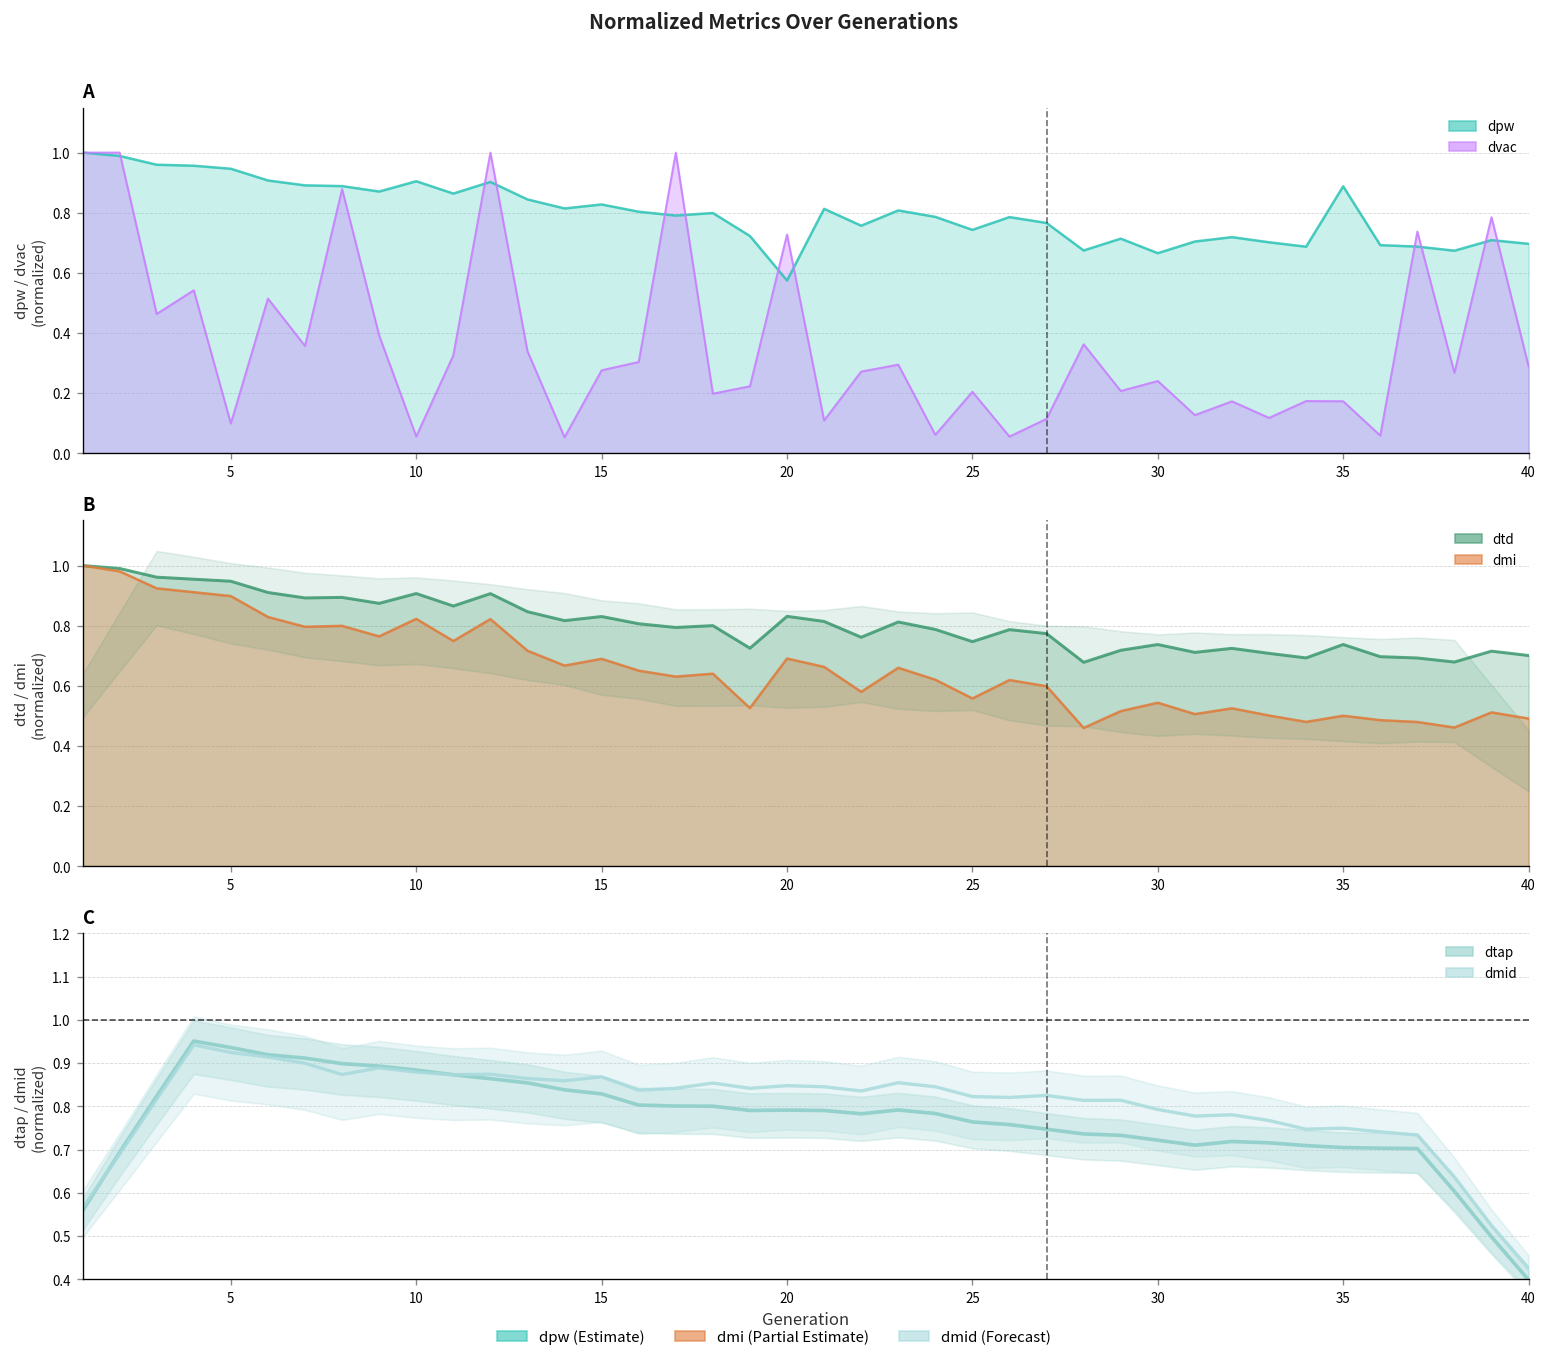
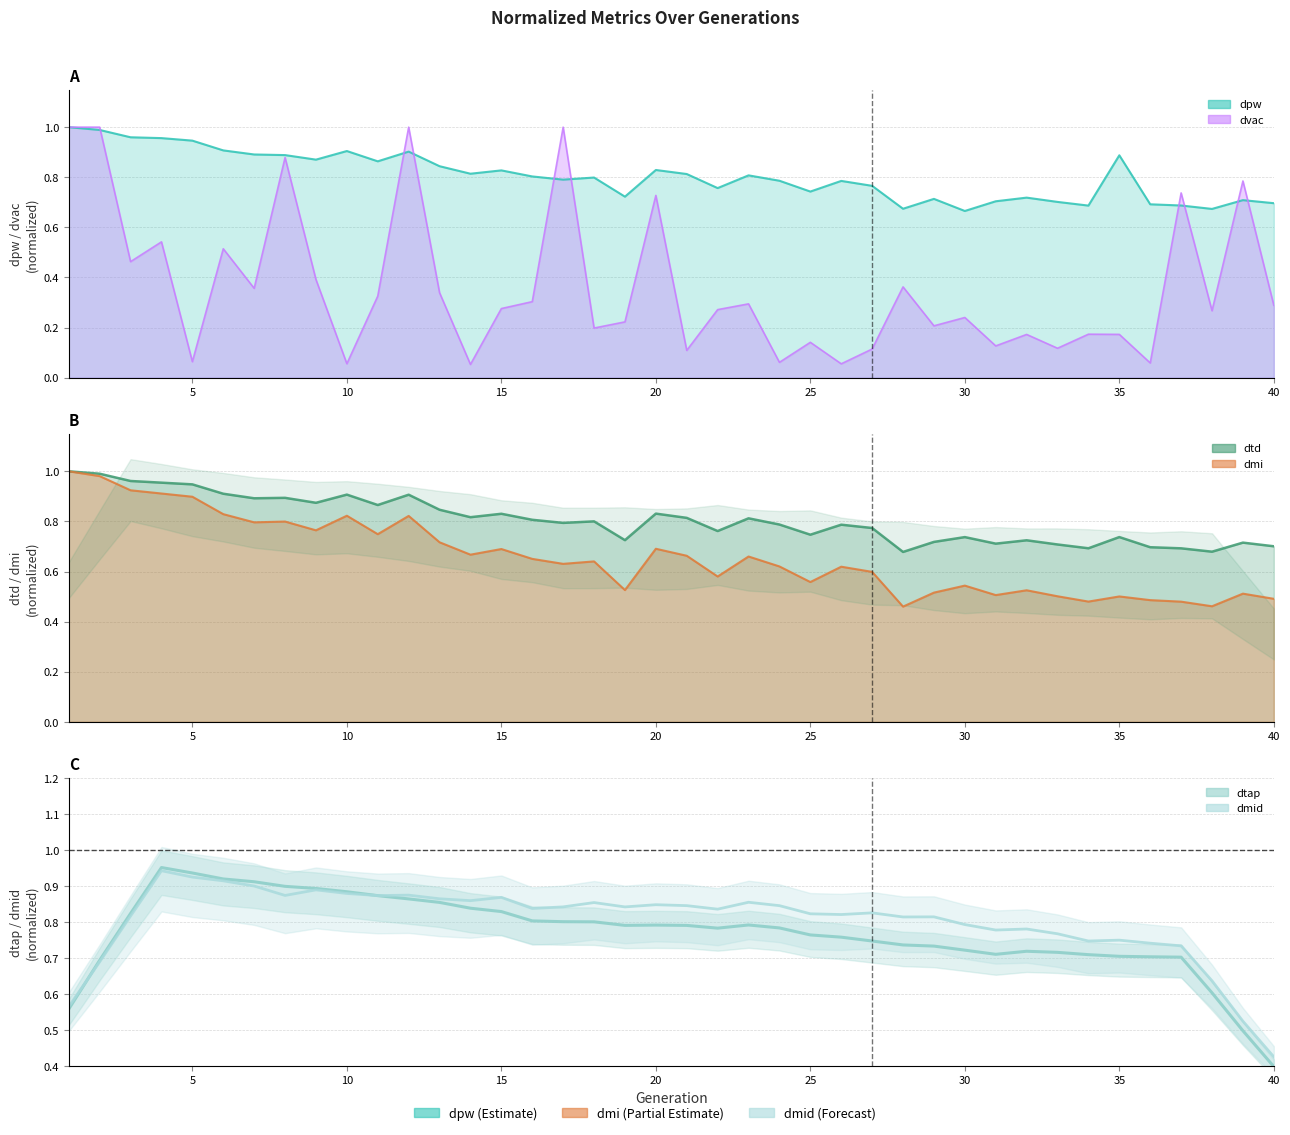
  {
    "A": {
      "dpw": {
        "5": 0.95,
        "10": 0.90,
        "15": 0.83,
-       "20": 0.57,
+       "20": 0.83,
        "25": 0.74,
        "30": 0.67,
        "35": 0.89,
        "40": 0.70
      },
      "dvac": {
-       "5": 0.10,
+       "5": 0.06,
        "10": 0.06,
        "15": 0.28,
        "20": 0.73,
-       "25": 0.20,
+       "25": 0.14,
        "30": 0.24,
        "35": 0.17,
        "40": 0.29
      }
    },
    "B": {
      "dmi": {
        "5": 0.90,
        "10": 0.82,
        "15": 0.69,
        "20": 0.69,
        "25": 0.56,
        "30": 0.54,
        "35": 0.50,
        "40": 0.49
      }
    }
  }
